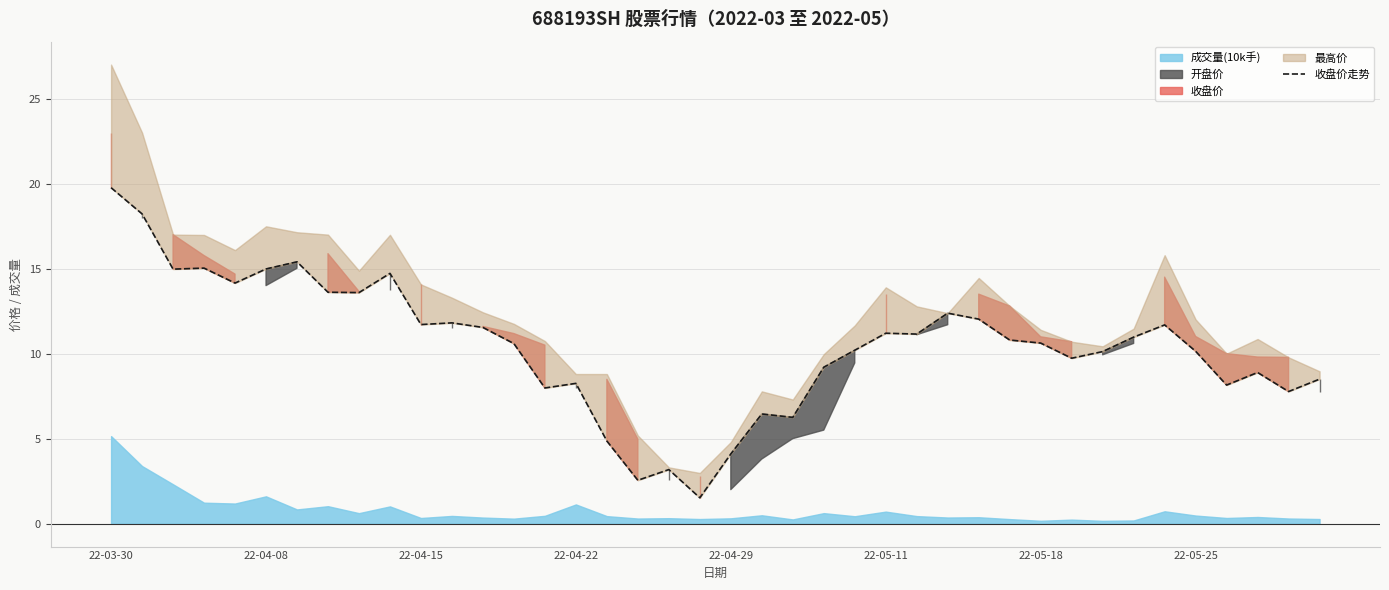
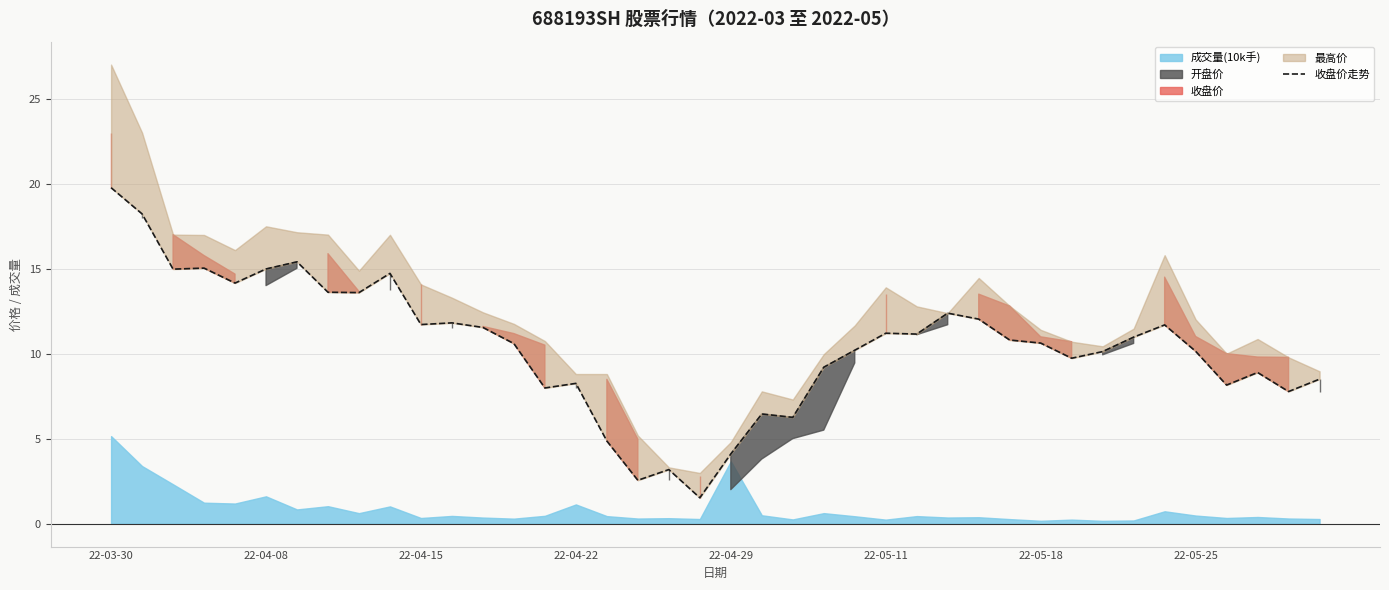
  {
    "成交量(10k手)": {
      "22-03-30": 5.1,
      "22-04-08": 1.6,
      "22-04-15": 0.3,
      "22-04-22": 1.1,
-     "22-04-29": 0.3,
-     "22-05-11": 0.7,
+     "22-04-29": 3.7,
+     "22-05-11": 0.2,
      "22-05-18": 0.2,
      "22-05-25": 0.5
    },
    "收盘价走势": {
      "22-03-30": 19.8,
      "22-04-08": 15.0,
      "22-04-15": 11.7,
      "22-04-22": 8.3,
      "22-04-29": 4.1,
      "22-05-11": 11.2,
      "22-05-18": 10.6,
      "22-05-25": 10.1
    }
  }
